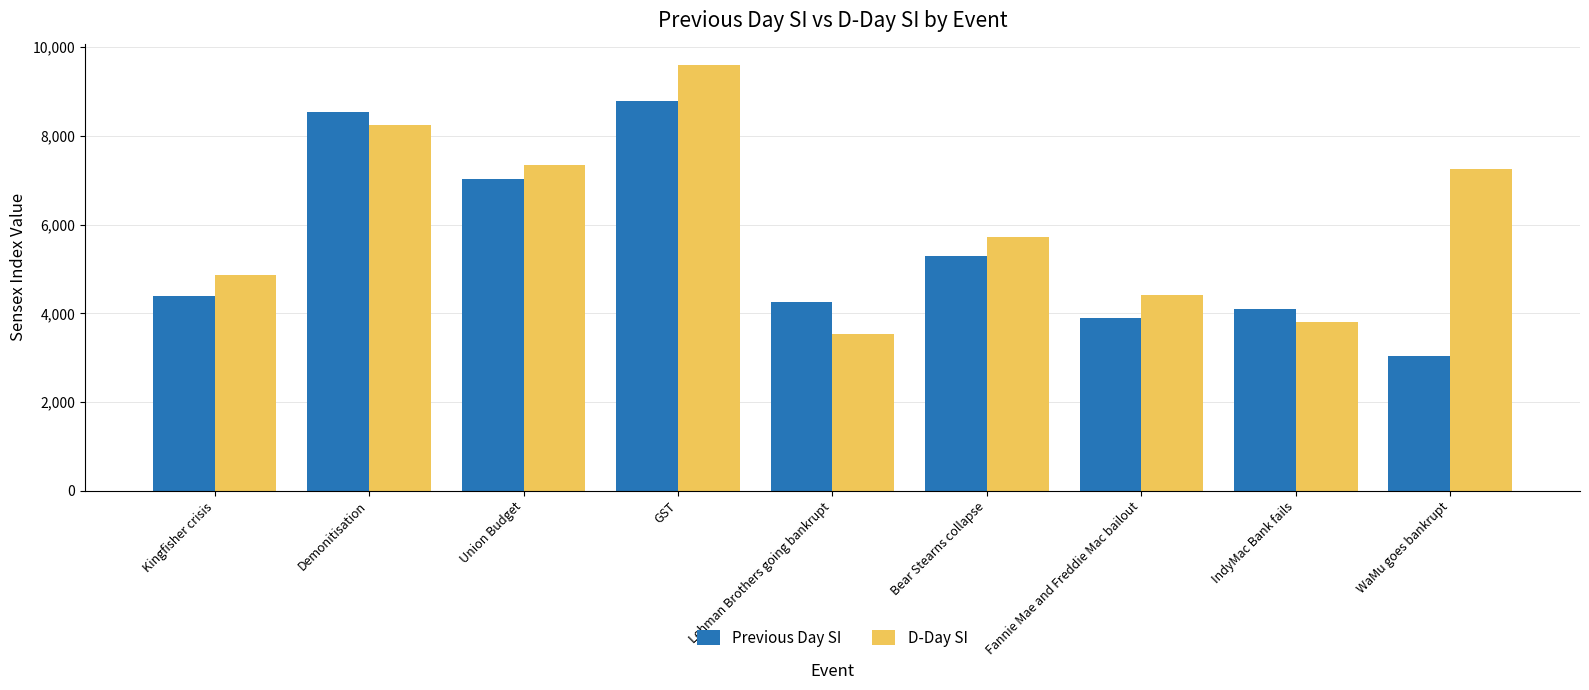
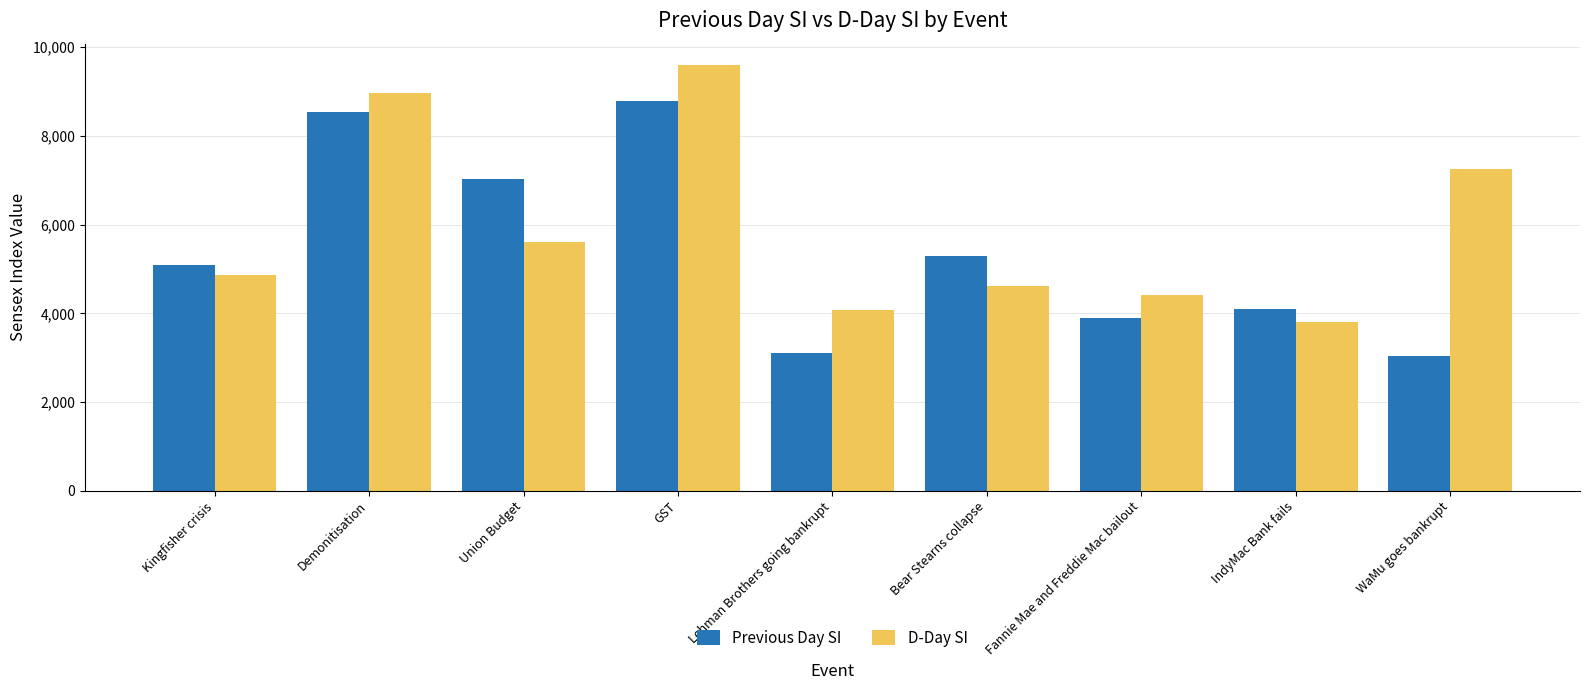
  {
    "Previous Day SI": {
-     "Kingfisher crisis": "4,400",
+     "Kingfisher crisis": "5,100",
      "Demonitisation": "8,500",
      "Union Budget": "7,000",
      "GST": "8,800",
-     "Lehman Brothers going bankrupt": "4,300",
+     "Lehman Brothers going bankrupt": "3,100",
      "Bear Stearns collapse": "5,300",
      "Fannie Mae and Freddie Mac bailout": "3,900",
      "IndyMac Bank fails": "4,100",
      "WaMu goes bankrupt": "3,000"
    },
    "D-Day SI": {
      "Kingfisher crisis": "4,900",
-     "Demonitisation": "8,200",
-     "Union Budget": "7,300",
+     "Demonitisation": "9,000",
+     "Union Budget": "5,600",
      "GST": "9,600",
-     "Lehman Brothers going bankrupt": "3,500",
-     "Bear Stearns collapse": "5,700",
+     "Lehman Brothers going bankrupt": "4,100",
+     "Bear Stearns collapse": "4,600",
      "Fannie Mae and Freddie Mac bailout": "4,400",
      "IndyMac Bank fails": "3,800",
      "WaMu goes bankrupt": "7,200"
    }
  }
